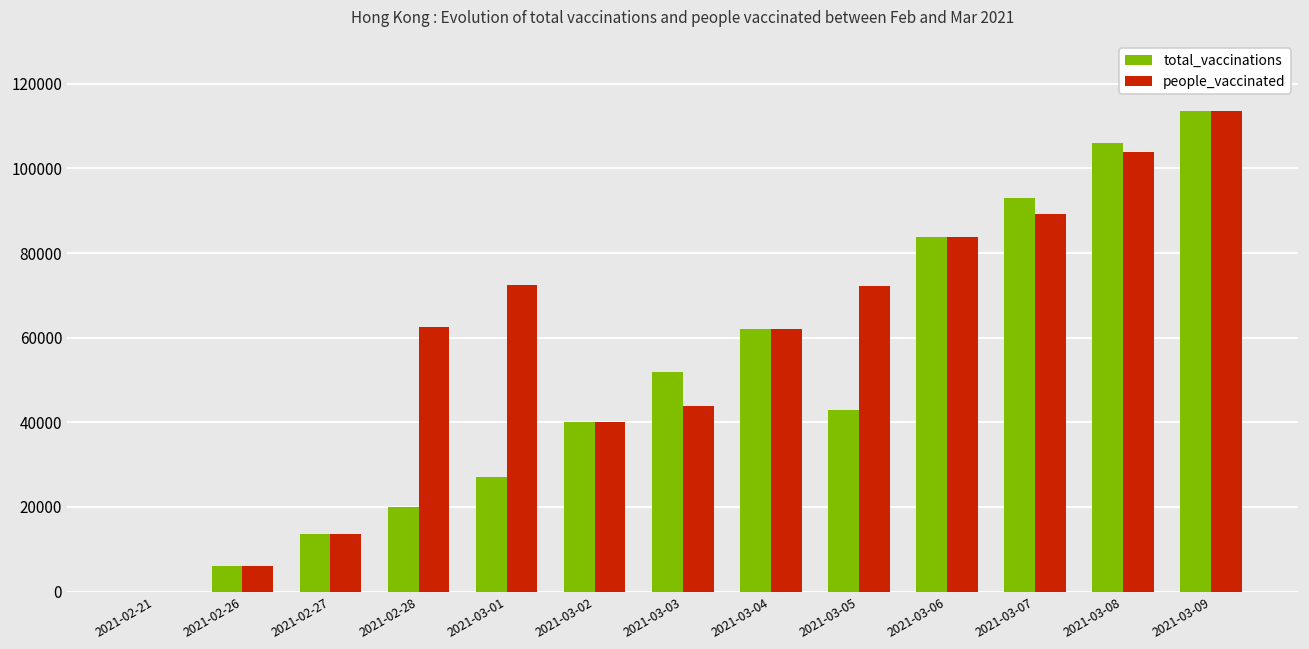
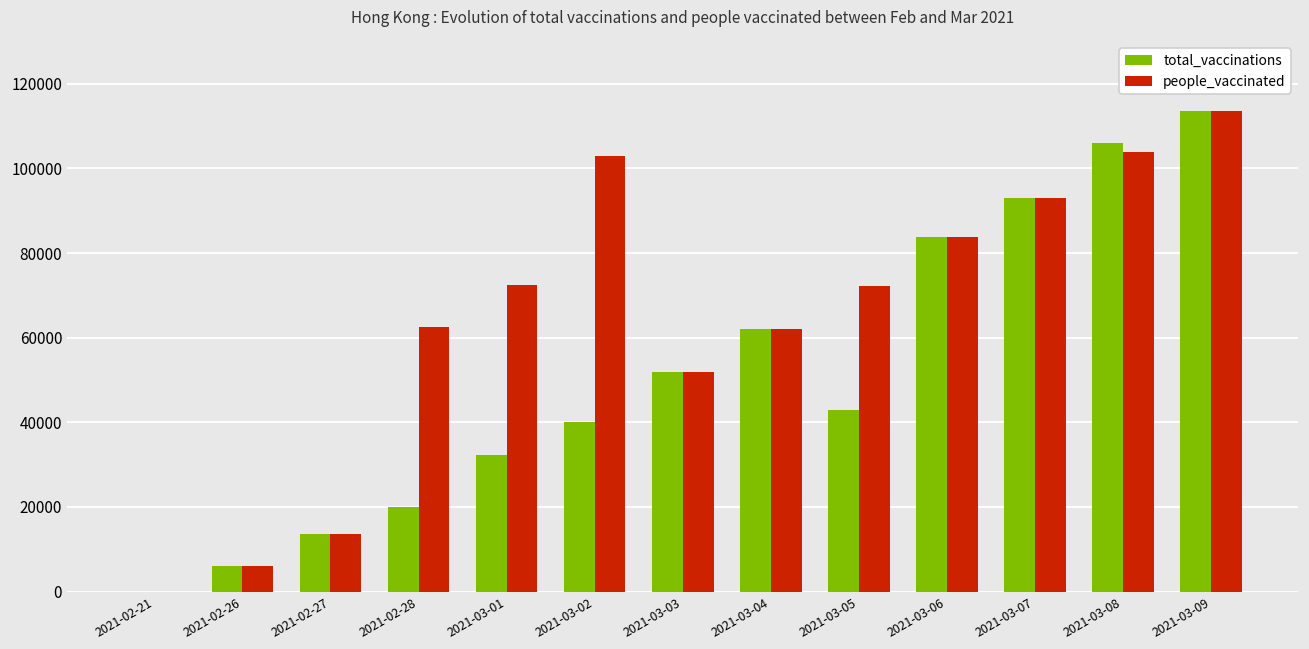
  {
    "total_vaccinations": {
      "2021-02-21": 0,
      "2021-02-26": 6000,
      "2021-02-27": 14000,
      "2021-02-28": 20000,
-     "2021-03-01": 27000,
+     "2021-03-01": 32000,
      "2021-03-02": 40000,
      "2021-03-03": 52000,
      "2021-03-04": 62000,
      "2021-03-05": 43000,
      "2021-03-06": 84000,
      "2021-03-07": 93000,
      "2021-03-08": 106000,
      "2021-03-09": 114000
    },
    "people_vaccinated": {
      "2021-02-21": 0,
      "2021-02-26": 6000,
      "2021-02-27": 14000,
      "2021-02-28": 63000,
      "2021-03-01": 73000,
-     "2021-03-02": 40000,
-     "2021-03-03": 44000,
+     "2021-03-02": 103000,
+     "2021-03-03": 52000,
      "2021-03-04": 62000,
      "2021-03-05": 72000,
      "2021-03-06": 84000,
-     "2021-03-07": 89000,
+     "2021-03-07": 93000,
      "2021-03-08": 104000,
      "2021-03-09": 114000
    }
  }
